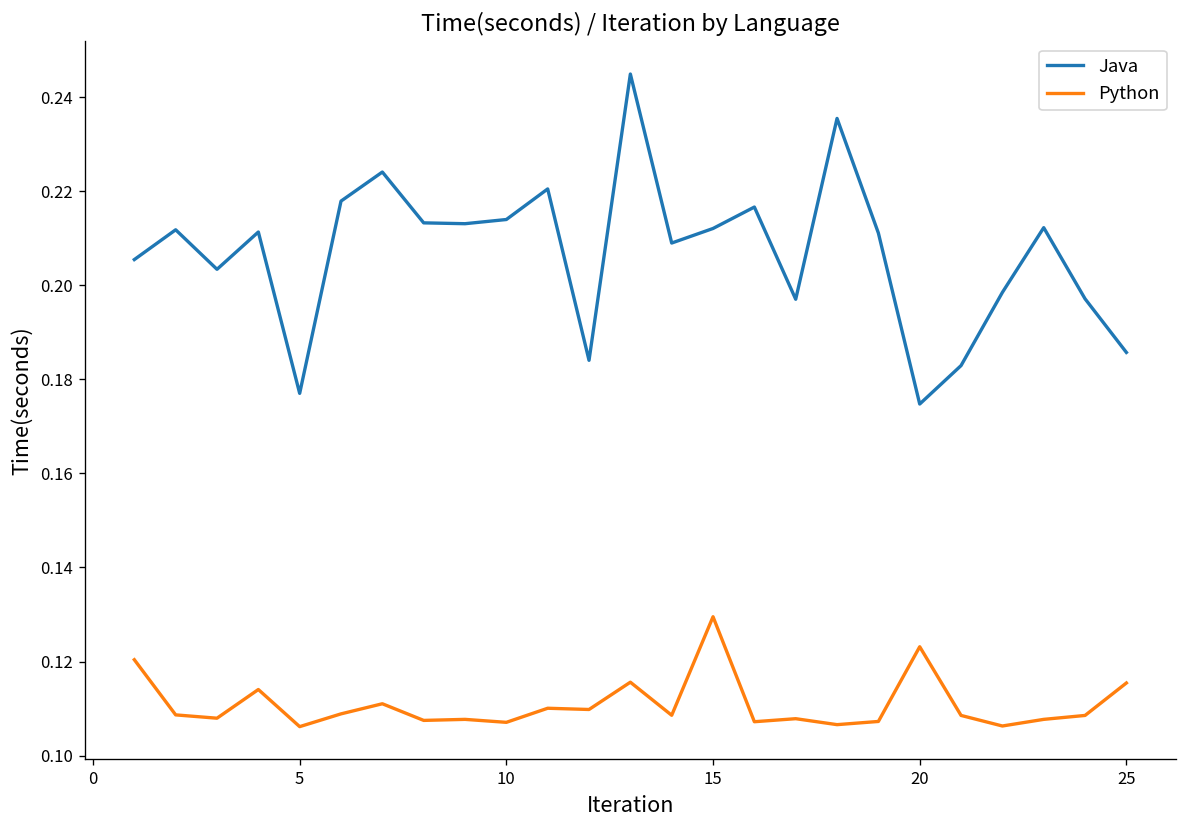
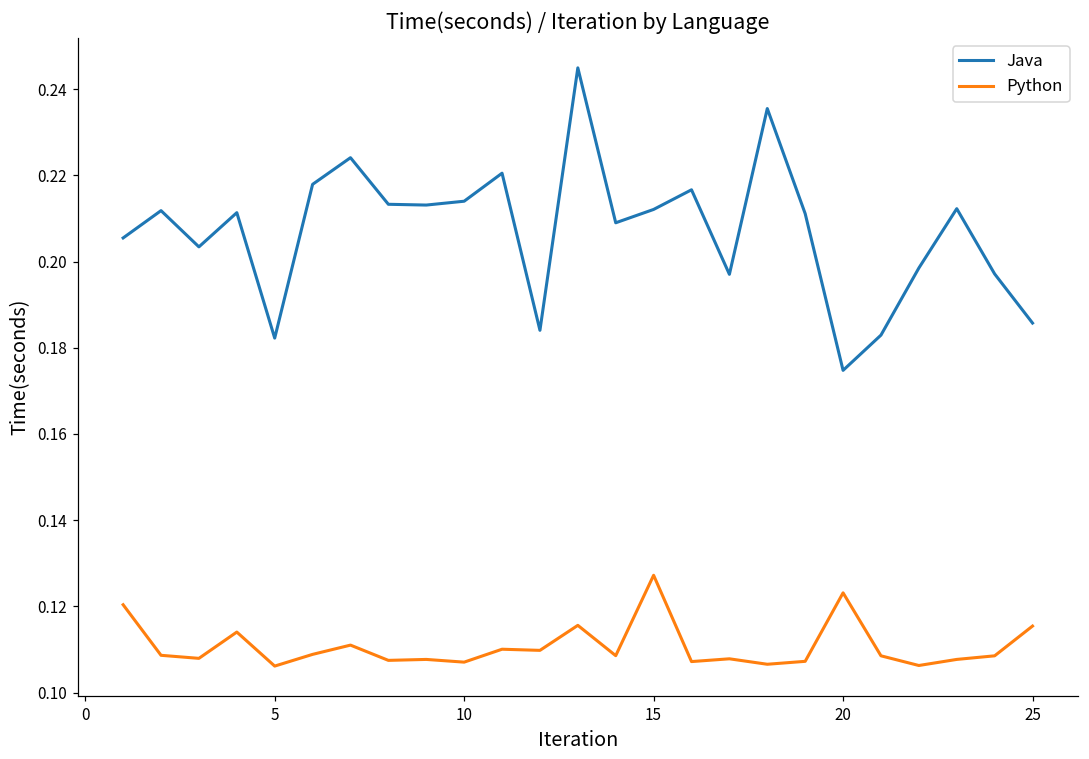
  {
    "Java": {
-     "5": 0.177,
+     "5": 0.182,
      "10": 0.214,
      "15": 0.212,
      "20": 0.175,
      "25": 0.186
    },
    "Python": {
      "5": 0.106,
      "10": 0.107,
-     "15": 0.130,
+     "15": 0.127,
      "20": 0.123,
      "25": 0.115
    }
  }
